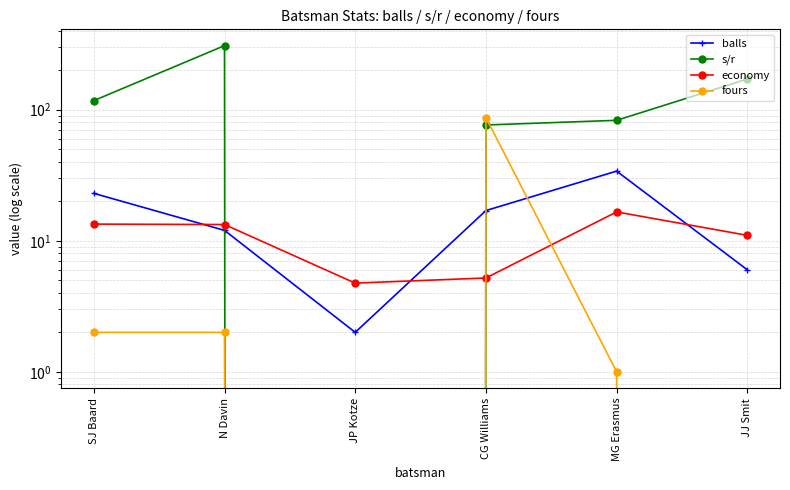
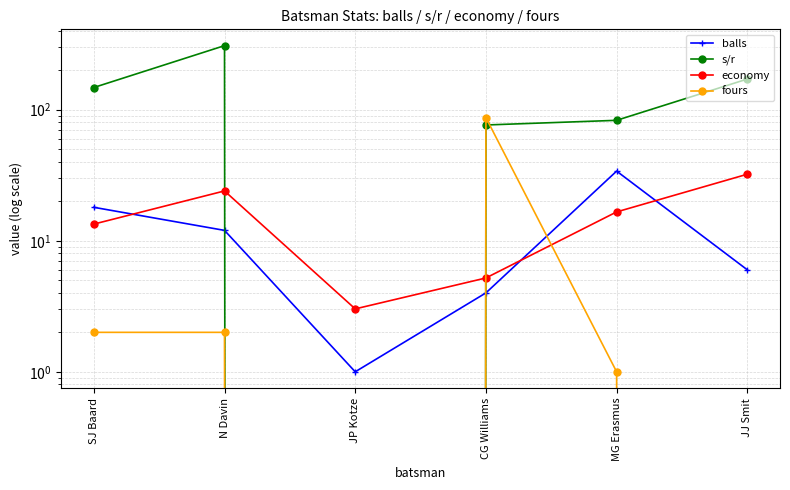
  {
    "balls": {
-     "SJ Baard": 23,
+     "SJ Baard": 18,
      "N Davin": 12,
-     "JP Kotze": 2,
-     "CG Williams": 17,
+     "JP Kotze": 1,
+     "CG Williams": 4,
      "MG Erasmus": 34,
      "JJ Smit": 6
    },
    "s/r": {
-     "SJ Baard": 120,
+     "SJ Baard": 150,
      "N Davin": 310,
      "CG Williams": 80,
      "MG Erasmus": 80
    },
    "economy": {
      "SJ Baard": 13,
-     "N Davin": 13,
-     "JP Kotze": 4.8,
+     "N Davin": 24,
+     "JP Kotze": 3.0,
      "CG Williams": 5.2,
      "MG Erasmus": 17,
-     "JJ Smit": 11
+     "JJ Smit": 32
    },
    "fours": {
      "SJ Baard": 2.0,
      "N Davin": 2.0,
      "CG Williams": 90,
      "MG Erasmus": 1.0
    }
  }
